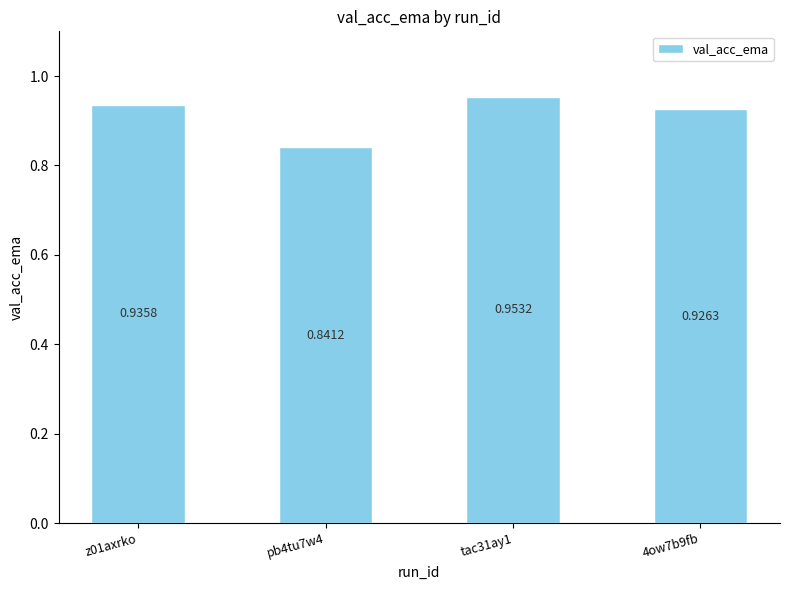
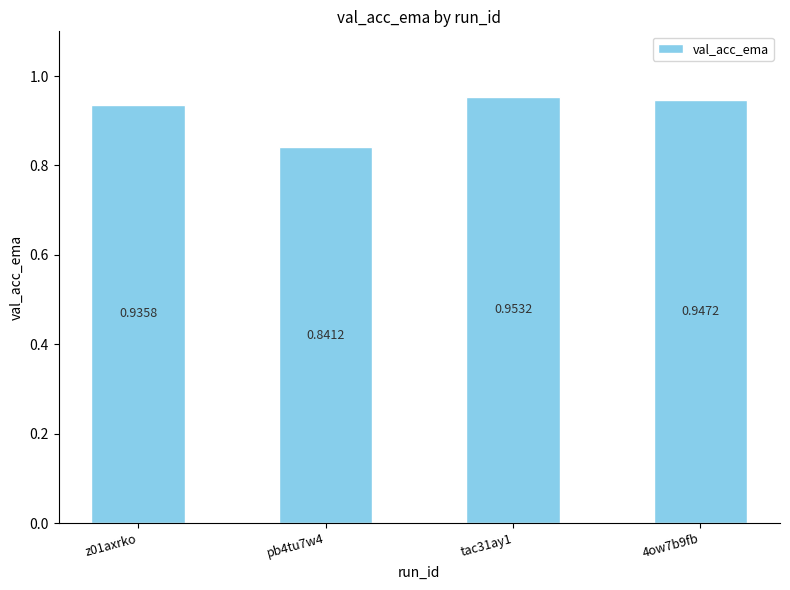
  {
    "z01axrko": 0.9358,
    "pb4tu7w4": 0.8412,
    "tac31ay1": 0.9532,
-   "4ow7b9fb": 0.9263
+   "4ow7b9fb": 0.9472
  }
